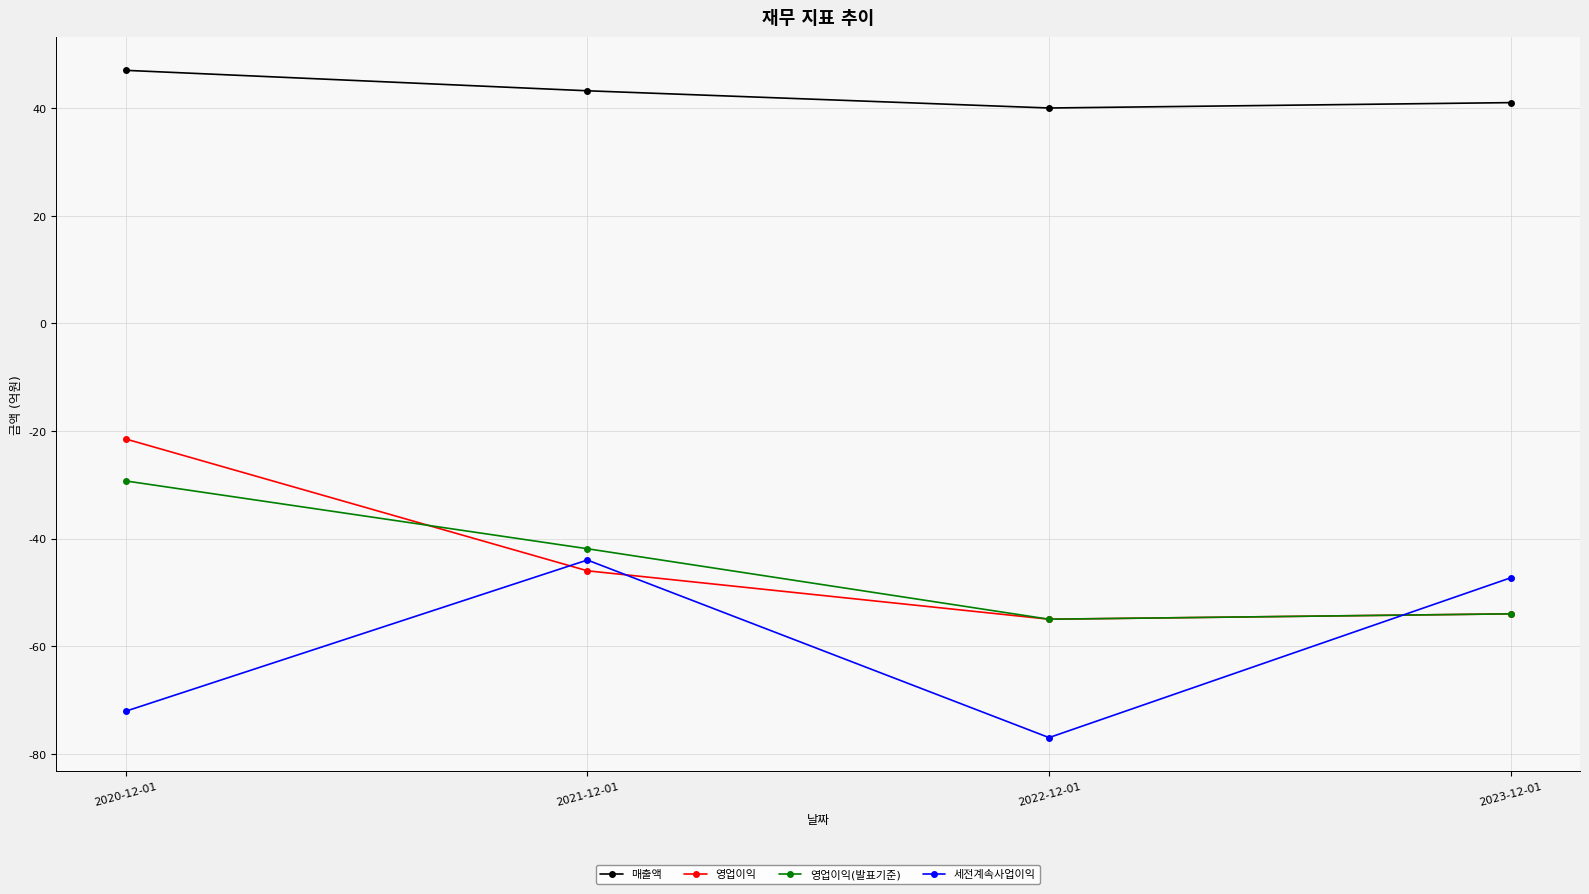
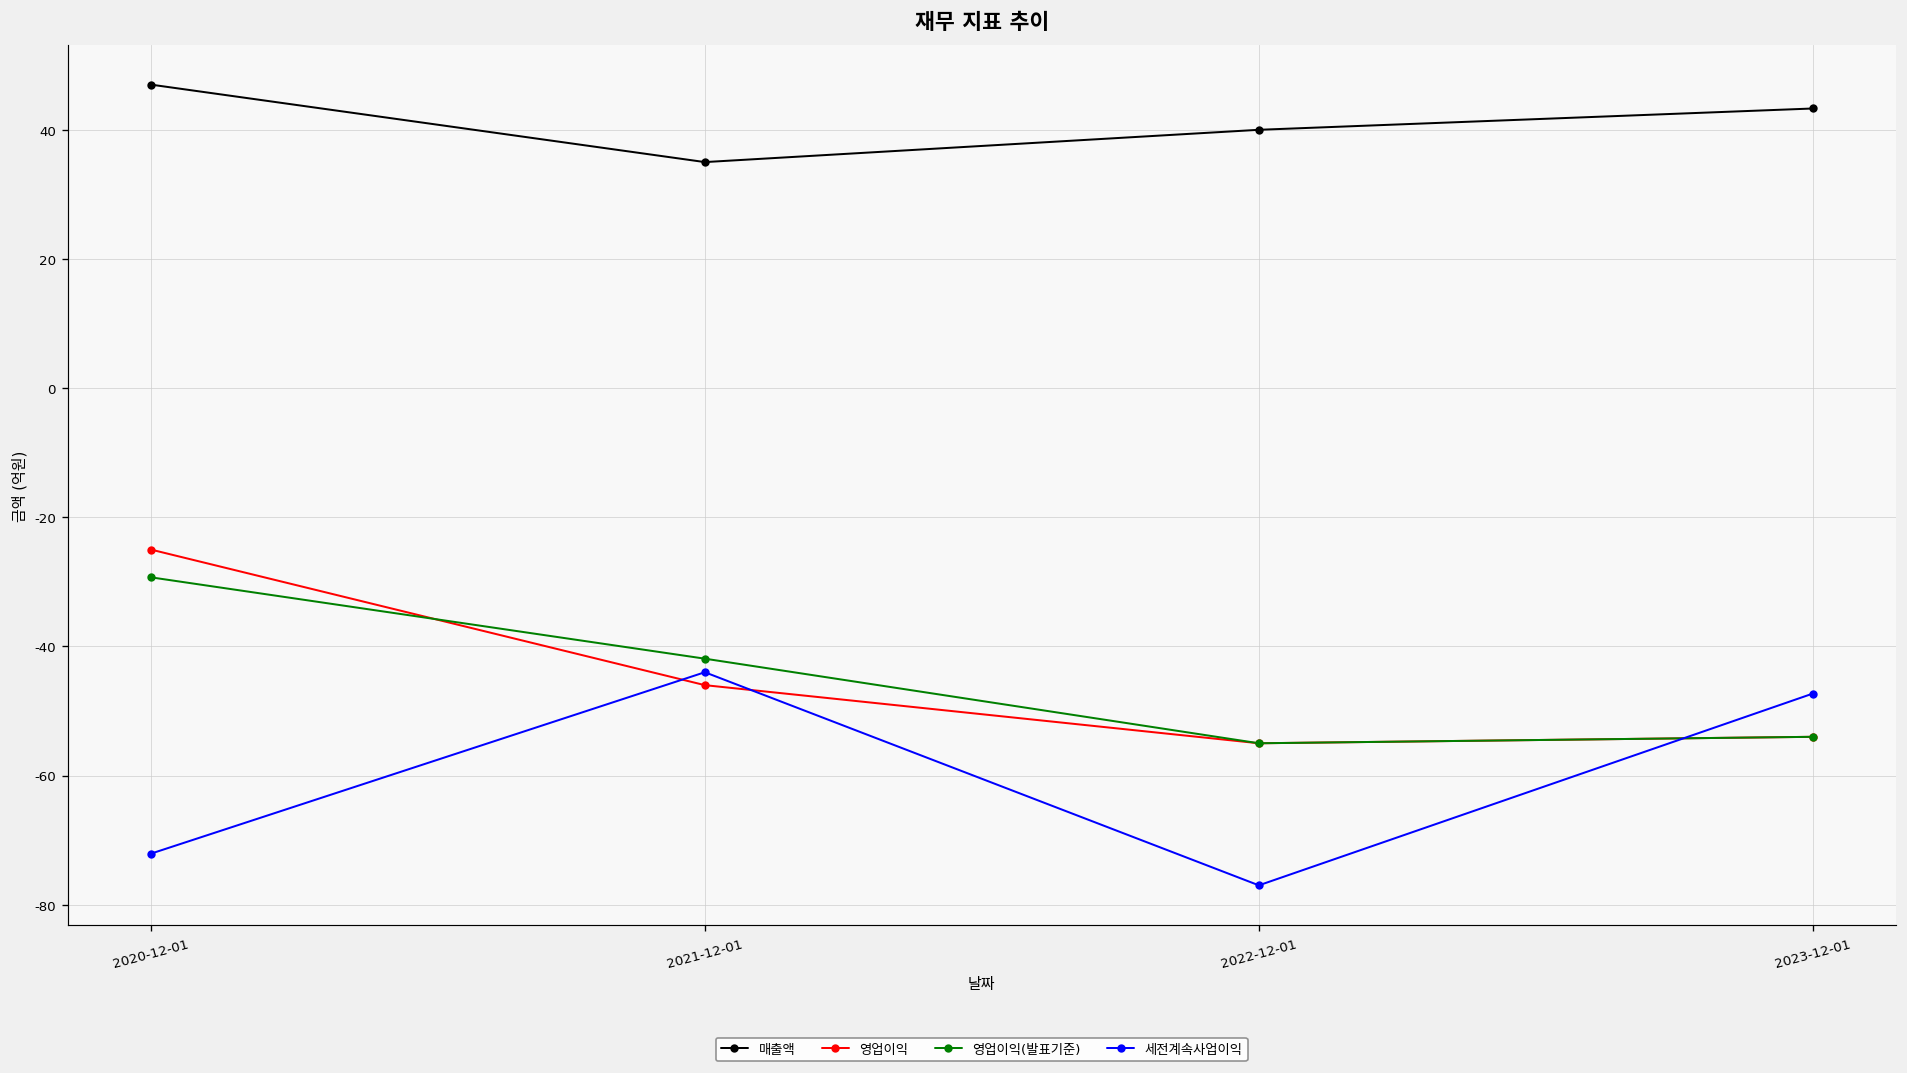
  {
    "매출액": {
      "2020-12-01": 47,
-     "2021-12-01": 43,
+     "2021-12-01": 35,
      "2022-12-01": 40,
-     "2023-12-01": 41
+     "2023-12-01": 43
    },
    "영업이익": {
-     "2020-12-01": -22,
+     "2020-12-01": -25,
      "2021-12-01": -46
    },
    "영업이익(발표기준)": {
      "2020-12-01": -29,
      "2021-12-01": -42
    },
    "세전계속사업이익": {
      "2020-12-01": -72,
      "2021-12-01": -44,
      "2022-12-01": -77,
      "2023-12-01": -47
    }
  }
